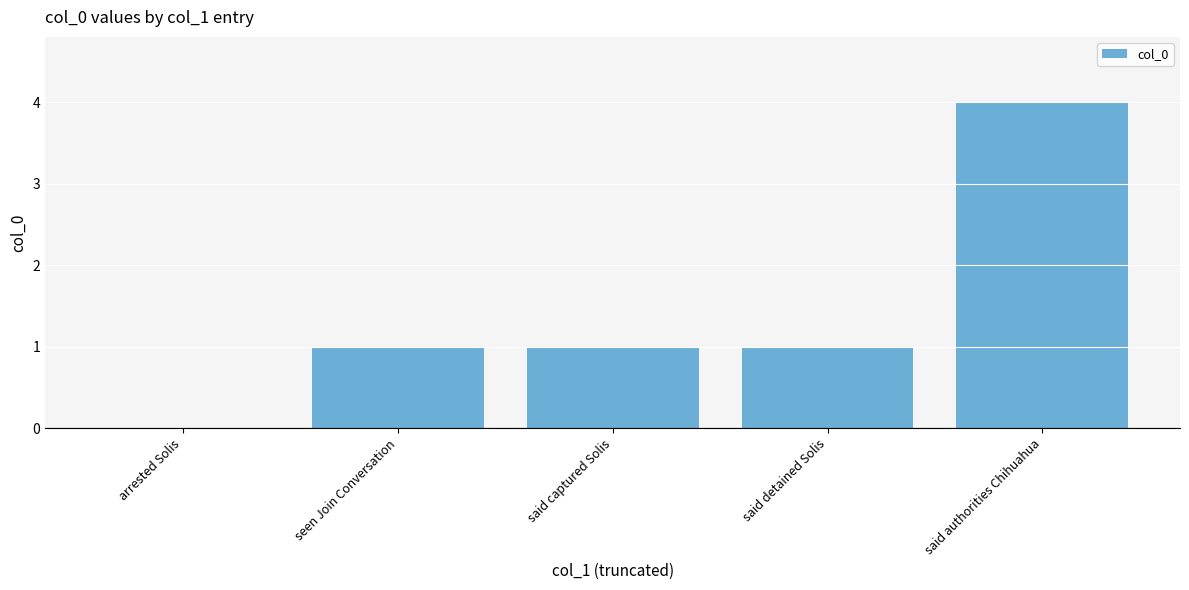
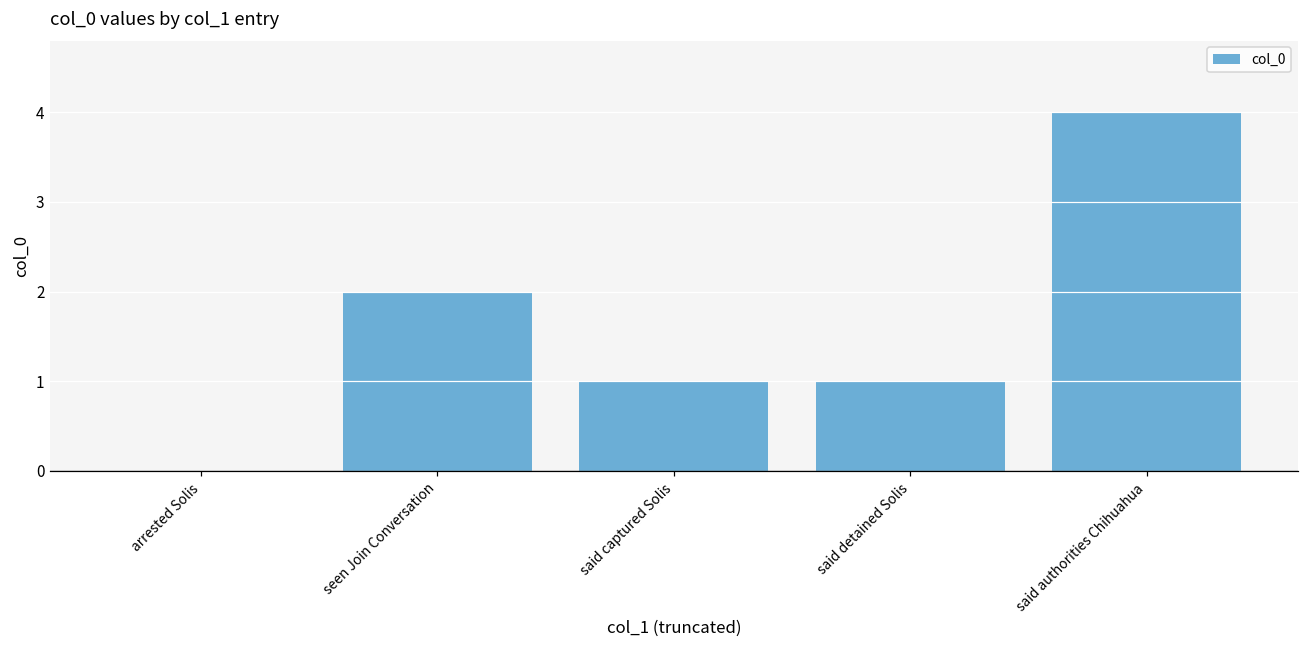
  {
    "arrested Solis": 0,
-   "seen Join Conversation": 1,
+   "seen Join Conversation": 2,
    "said captured Solis": 1,
    "said detained Solis": 1,
    "said authorities Chihuahua": 4
  }
